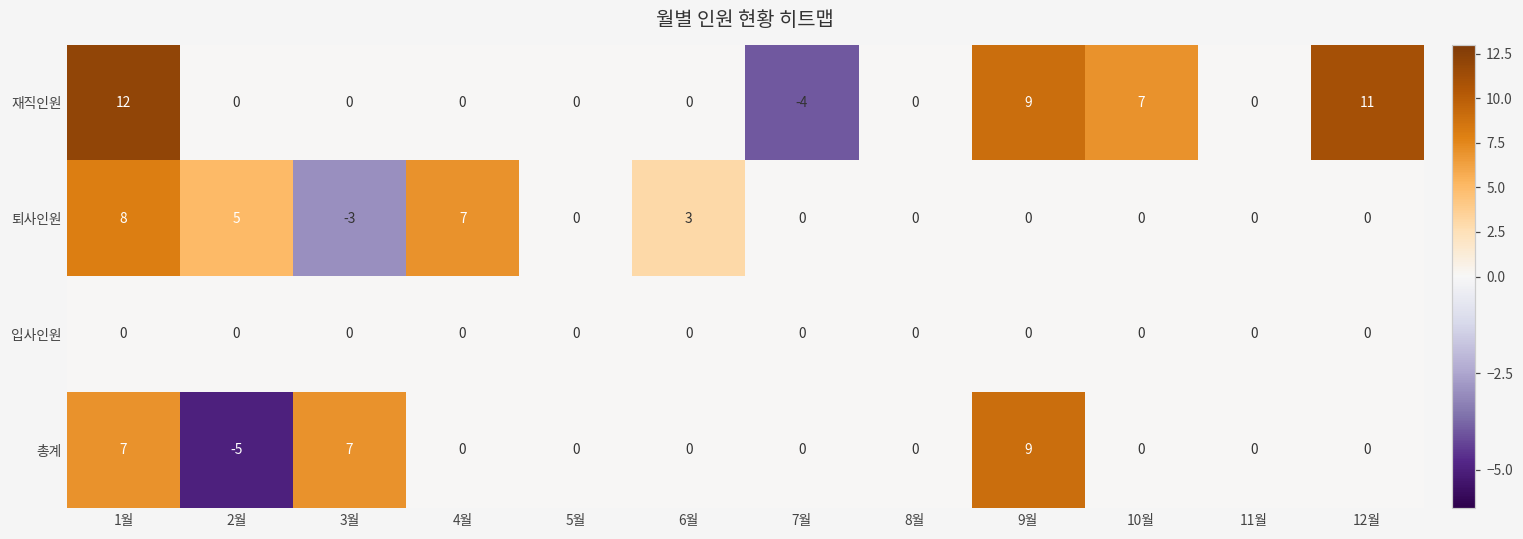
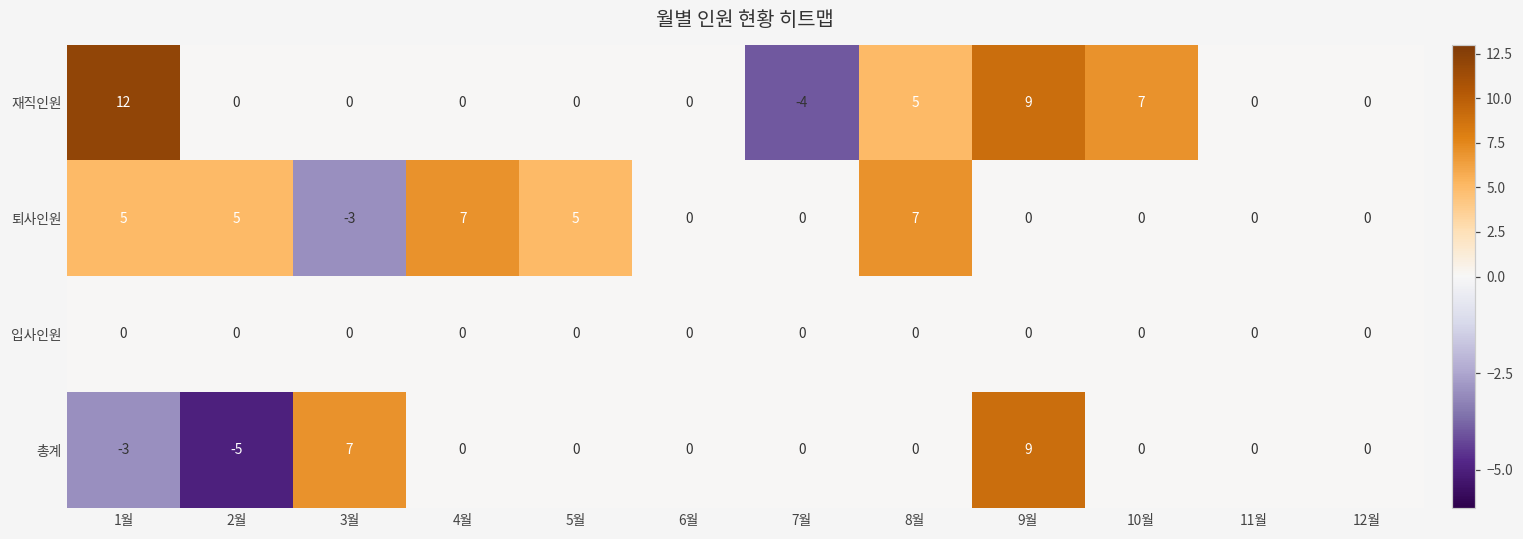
  {
    "재직인원": {
      "1월": 12,
      "2월": 0,
      "3월": 0,
      "4월": 0,
      "5월": 0,
      "6월": 0,
      "7월": -4,
-     "8월": 0,
+     "8월": 5,
      "9월": 9,
      "10월": 7,
      "11월": 0,
-     "12월": 11
+     "12월": 0
    },
    "퇴사인원": {
-     "1월": 8,
+     "1월": 5,
      "2월": 5,
      "3월": -3,
      "4월": 7,
-     "5월": 0,
-     "6월": 3,
+     "5월": 5,
+     "6월": 0,
      "7월": 0,
-     "8월": 0,
+     "8월": 7,
      "9월": 0,
      "10월": 0,
      "11월": 0,
      "12월": 0
    },
    "입사인원": {
      "1월": 0,
      "2월": 0,
      "3월": 0,
      "4월": 0,
      "5월": 0,
      "6월": 0,
      "7월": 0,
      "8월": 0,
      "9월": 0,
      "10월": 0,
      "11월": 0,
      "12월": 0
    },
    "총계": {
-     "1월": 7,
+     "1월": -3,
      "2월": -5,
      "3월": 7,
      "4월": 0,
      "5월": 0,
      "6월": 0,
      "7월": 0,
      "8월": 0,
      "9월": 9,
      "10월": 0,
      "11월": 0,
      "12월": 0
    }
  }
